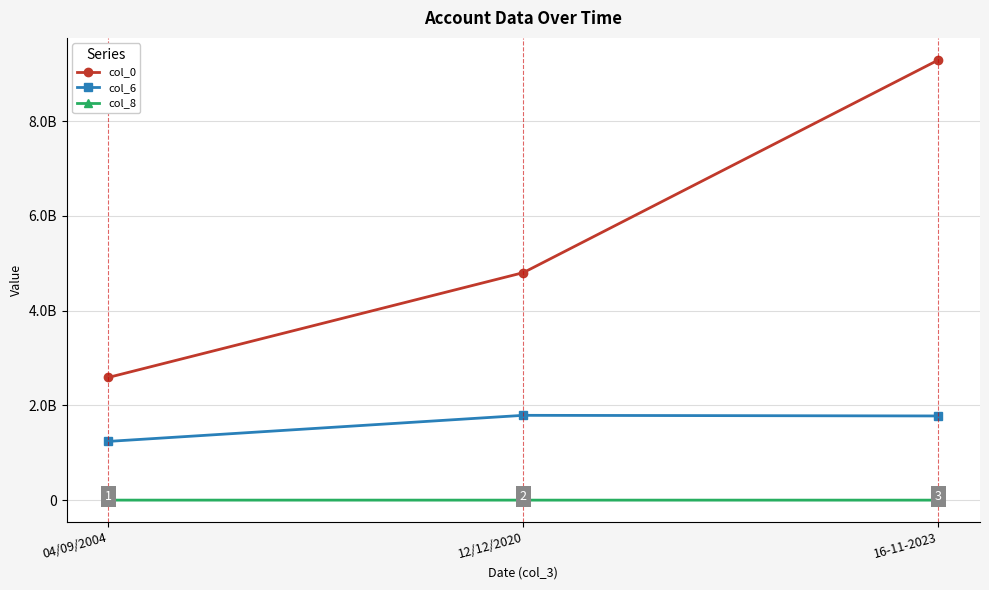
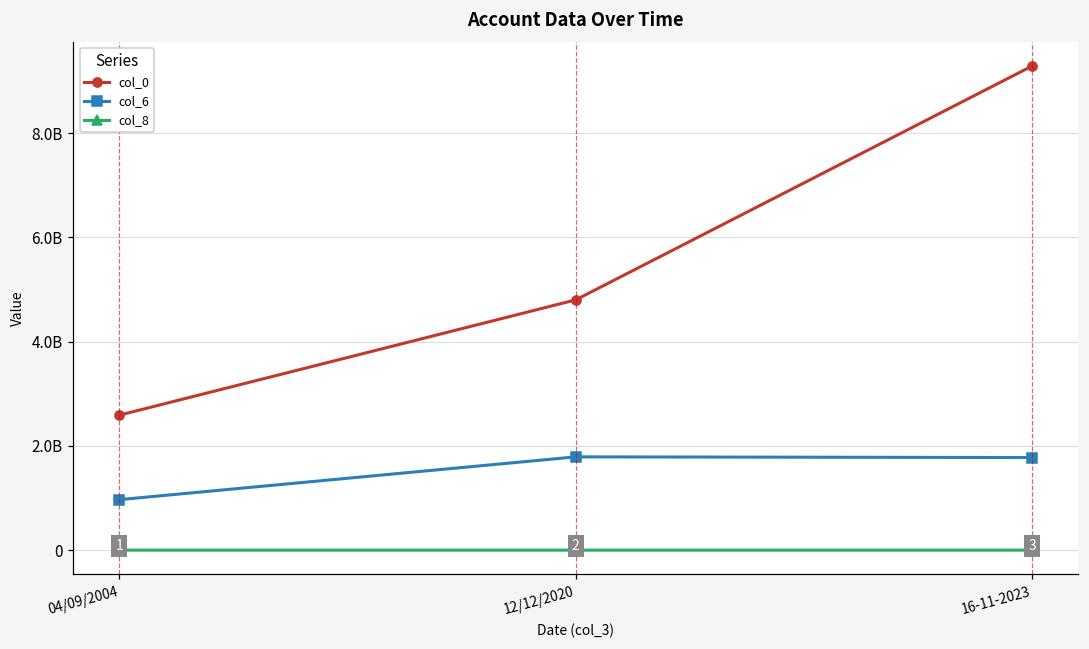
  {
    "col_0": {
      "04/09/2004": 2600000000,
      "12/12/2020": 4800000000,
      "16-11-2023": 9300000000
    },
    "col_6": {
-     "04/09/2004": 1200000000,
+     "04/09/2004": 1000000000,
      "12/12/2020": 1800000000,
      "16-11-2023": 1800000000
    }
  }
